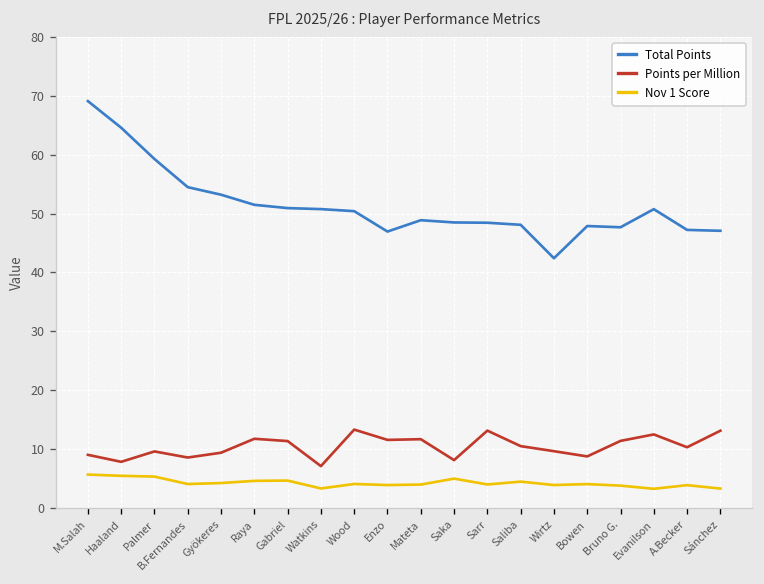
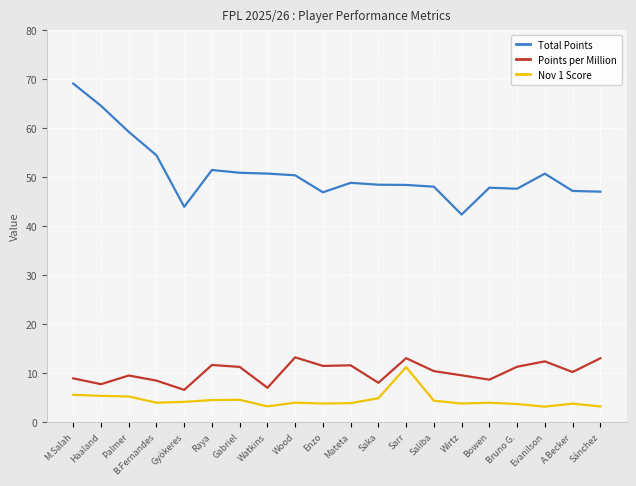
  {
    "Total Points": {
      "M.Salah": 69,
      "Haaland": 65,
      "Palmer": 59,
      "B.Fernandes": 55,
-     "Gyökeres": 53,
+     "Gyökeres": 44,
      "Raya": 52,
      "Gabriel": 51,
      "Watkins": 51,
      "Wood": 50,
      "Enzo": 47,
      "Mateta": 49,
      "Saka": 49,
      "Sarr": 48,
      "Saliba": 48,
      "Wirtz": 42,
      "Bowen": 48,
      "Bruno G.": 48,
      "Evanilson": 51,
      "A.Becker": 47,
      "Sánchez": 47
    },
    "Points per Million": {
      "M.Salah": 9,
      "Haaland": 8,
      "Palmer": 10,
      "B.Fernandes": 9,
-     "Gyökeres": 9,
+     "Gyökeres": 7,
      "Raya": 12,
      "Gabriel": 11,
      "Watkins": 7,
      "Wood": 13,
      "Enzo": 12,
      "Mateta": 12,
      "Saka": 8,
      "Sarr": 13,
      "Saliba": 10,
      "Wirtz": 10,
      "Bowen": 9,
      "Bruno G.": 11,
      "Evanilson": 12,
      "A.Becker": 10,
      "Sánchez": 13
    },
    "Nov 1 Score": {
      "M.Salah": 6,
      "Haaland": 5,
      "Palmer": 5,
      "B.Fernandes": 4,
      "Gyökeres": 4,
      "Raya": 5,
      "Gabriel": 5,
      "Watkins": 3,
      "Wood": 4,
      "Enzo": 4,
      "Mateta": 4,
      "Saka": 5,
-     "Sarr": 4,
+     "Sarr": 11,
      "Saliba": 4,
      "Wirtz": 4,
      "Bowen": 4,
      "Bruno G.": 4,
      "Evanilson": 3,
      "A.Becker": 4,
      "Sánchez": 3
    }
  }
